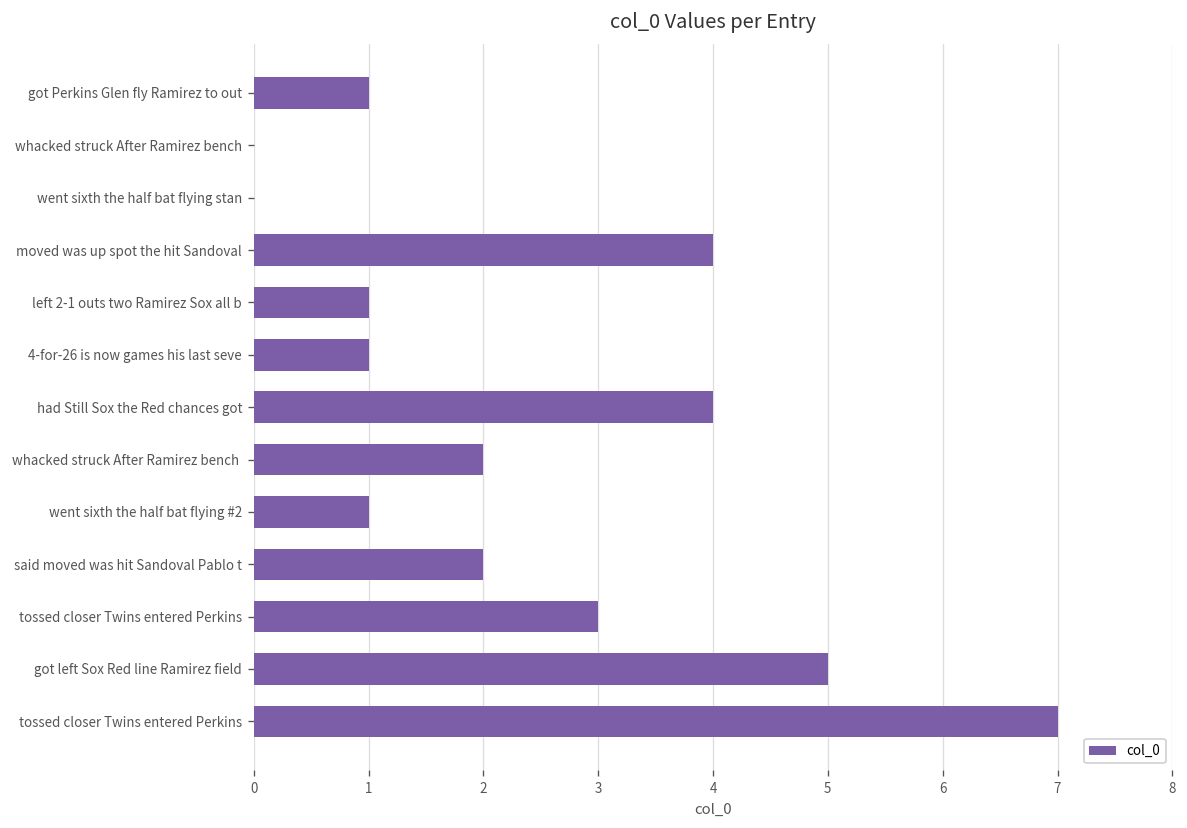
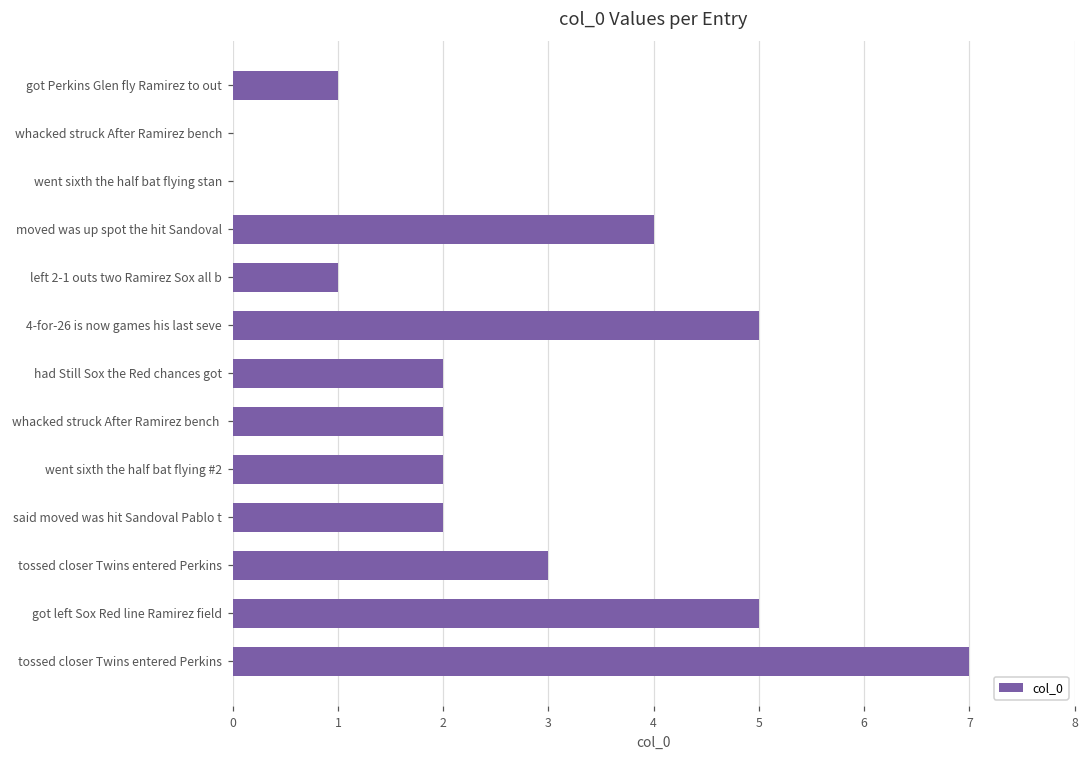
  {
    "got Perkins Glen fly Ramirez to out": 1,
    "went sixth the half bat flying stan": 0,
    "moved was up spot the hit Sandoval": 4,
    "left 2-1 outs two Ramirez Sox all b": 1,
-   "4-for-26 is now games his last seve": 1,
-   "had Still Sox the Red chances got": 4,
-   "went sixth the half bat flying #2": 1,
+   "4-for-26 is now games his last seve": 5,
+   "had Still Sox the Red chances got": 2,
+   "went sixth the half bat flying #2": 2,
    "said moved was hit Sandoval Pablo t": 2,
    "got left Sox Red line Ramirez field": 5
  }
